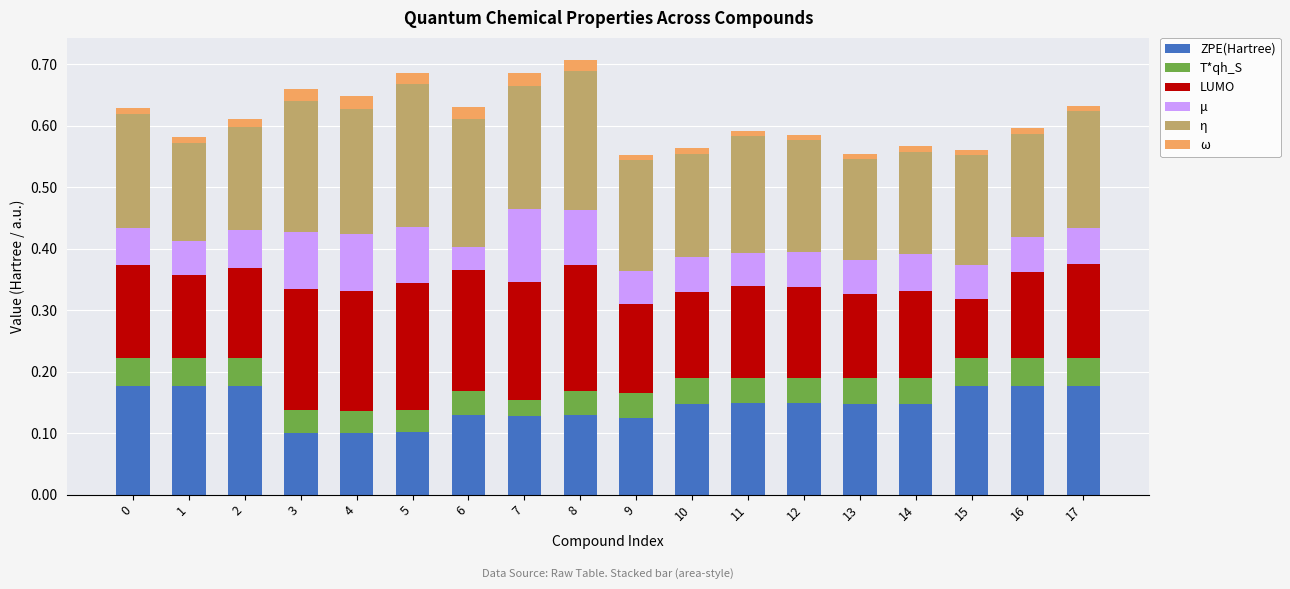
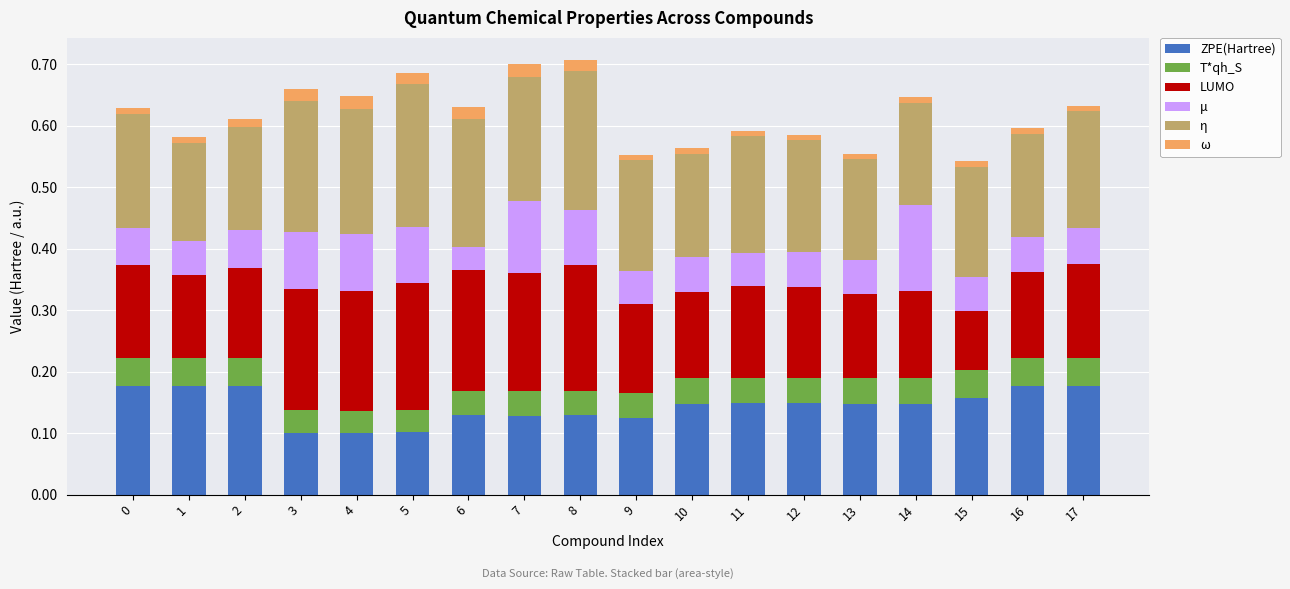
  {
    "ZPE(Hartree)": {
      "0": 0.18,
      "1": 0.18,
      "2": 0.18,
      "3": 0.10,
      "4": 0.10,
      "5": 0.10,
      "6": 0.13,
      "7": 0.13,
      "8": 0.13,
      "9": 0.12,
      "10": 0.15,
      "11": 0.15,
      "12": 0.15,
      "13": 0.15,
      "14": 0.15,
-     "15": 0.18,
+     "15": 0.16,
      "16": 0.18,
      "17": 0.18
    },
    "T*qh_S": {
      "0": 0.04,
      "1": 0.05,
      "2": 0.05,
      "3": 0.04,
      "4": 0.04,
      "5": 0.04,
      "6": 0.04,
-     "7": 0.03,
+     "7": 0.04,
      "8": 0.04,
      "9": 0.04,
      "10": 0.04,
      "11": 0.04,
      "12": 0.04,
      "13": 0.04,
      "14": 0.04,
      "15": 0.05,
      "16": 0.05,
      "17": 0.05
    },
    "LUMO": {
      "0": 0.15,
      "1": 0.14,
      "2": 0.15,
      "3": 0.20,
      "4": 0.19,
      "5": 0.21,
      "6": 0.20,
      "7": 0.19,
      "8": 0.20,
      "9": 0.14,
      "10": 0.14,
      "11": 0.15,
      "12": 0.15,
      "13": 0.14,
      "14": 0.14,
      "15": 0.10,
      "16": 0.14,
      "17": 0.15
    },
    "μ": {
      "0": 0.06,
      "1": 0.06,
      "2": 0.06,
      "3": 0.09,
      "4": 0.09,
      "5": 0.09,
      "6": 0.04,
      "7": 0.12,
      "8": 0.09,
      "9": 0.05,
      "10": 0.06,
      "11": 0.05,
      "12": 0.06,
      "13": 0.05,
-     "14": 0.06,
+     "14": 0.14,
      "15": 0.06,
      "16": 0.06,
      "17": 0.06
    }
  }
